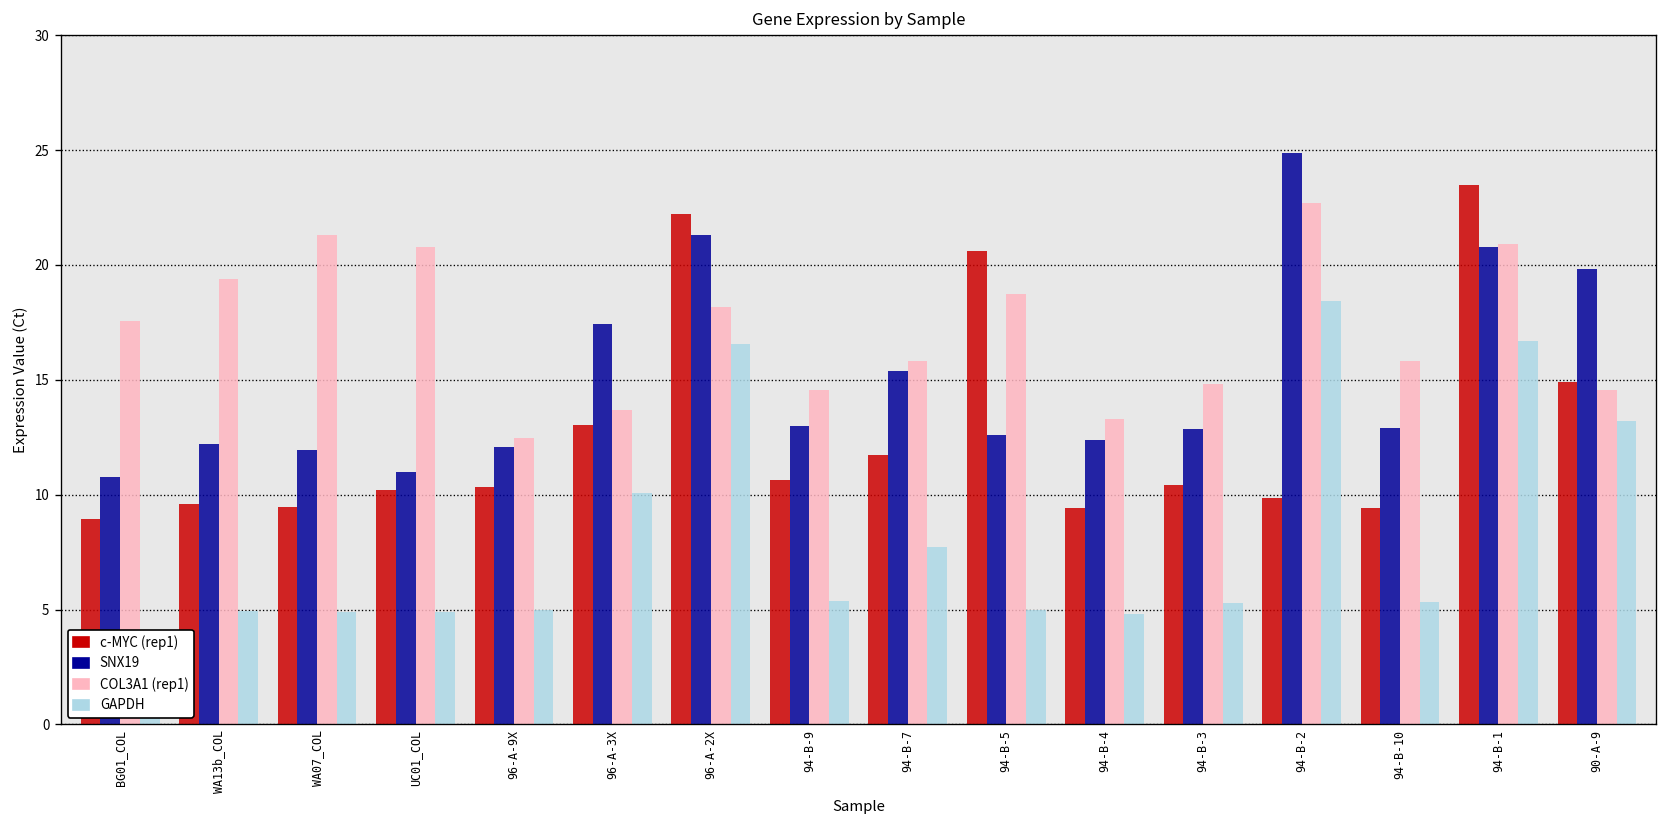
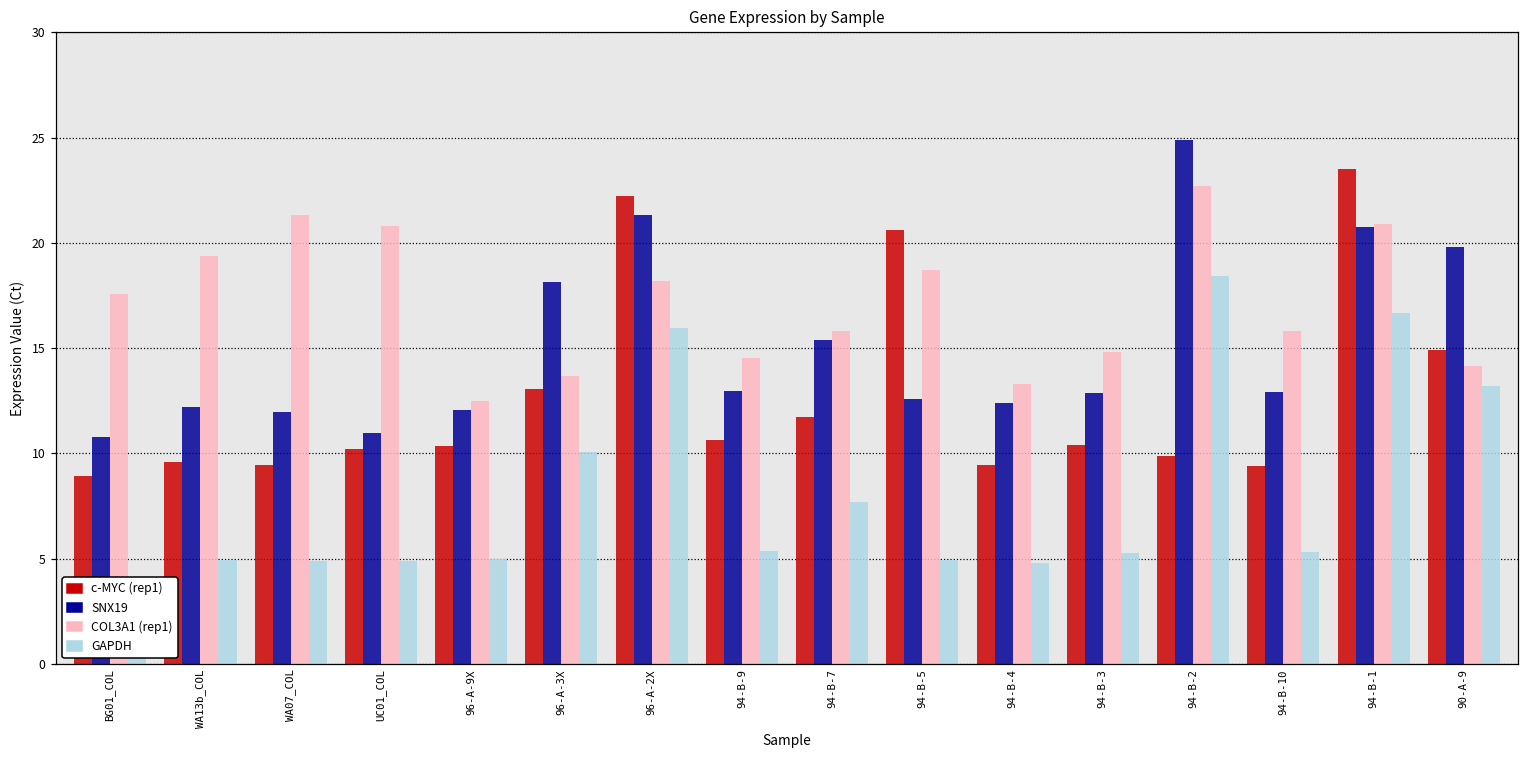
  {
    "c-MYC (rep1)": {
      "BG01_COL": 9.0,
      "WA13b_COL": 9.6,
      "WA07_COL": 9.5,
      "UC01_COL": 10.2,
      "96-A-9X": 10.3,
      "96-A-3X": 13.1,
      "96-A-2X": 22.2,
      "94-B-9": 10.6,
      "94-B-7": 11.7,
      "94-B-5": 20.6,
      "94-B-4": 9.4,
      "94-B-3": 10.4,
      "94-B-2": 9.9,
      "94-B-10": 9.4,
      "94-B-1": 23.5,
      "90-A-9": 14.9
    },
    "SNX19": {
      "BG01_COL": 10.8,
      "WA13b_COL": 12.2,
      "WA07_COL": 12.0,
      "UC01_COL": 11.0,
      "96-A-9X": 12.1,
-     "96-A-3X": 17.4,
+     "96-A-3X": 18.1,
      "96-A-2X": 21.3,
      "94-B-9": 13.0,
      "94-B-7": 15.4,
      "94-B-5": 12.6,
      "94-B-4": 12.4,
      "94-B-3": 12.9,
      "94-B-2": 24.9,
      "94-B-10": 12.9,
      "94-B-1": 20.8,
      "90-A-9": 19.8
    },
    "COL3A1 (rep1)": {
      "BG01_COL": 17.6,
      "WA13b_COL": 19.4,
      "WA07_COL": 21.3,
      "UC01_COL": 20.8,
      "96-A-9X": 12.5,
      "96-A-3X": 13.7,
      "96-A-2X": 18.2,
      "94-B-9": 14.5,
      "94-B-7": 15.8,
      "94-B-5": 18.7,
      "94-B-4": 13.3,
      "94-B-3": 14.8,
      "94-B-2": 22.7,
      "94-B-10": 15.8,
      "94-B-1": 20.9,
-     "90-A-9": 14.6
+     "90-A-9": 14.1
    },
    "GAPDH": {
      "WA13b_COL": 4.9,
      "WA07_COL": 4.9,
      "UC01_COL": 4.9,
      "96-A-9X": 5.0,
      "96-A-3X": 10.1,
-     "96-A-2X": 16.6,
+     "96-A-2X": 16.0,
      "94-B-9": 5.4,
      "94-B-7": 7.7,
      "94-B-5": 5.0,
      "94-B-4": 4.8,
      "94-B-3": 5.3,
      "94-B-2": 18.4,
      "94-B-10": 5.3,
      "94-B-1": 16.7,
      "90-A-9": 13.2
    }
  }
